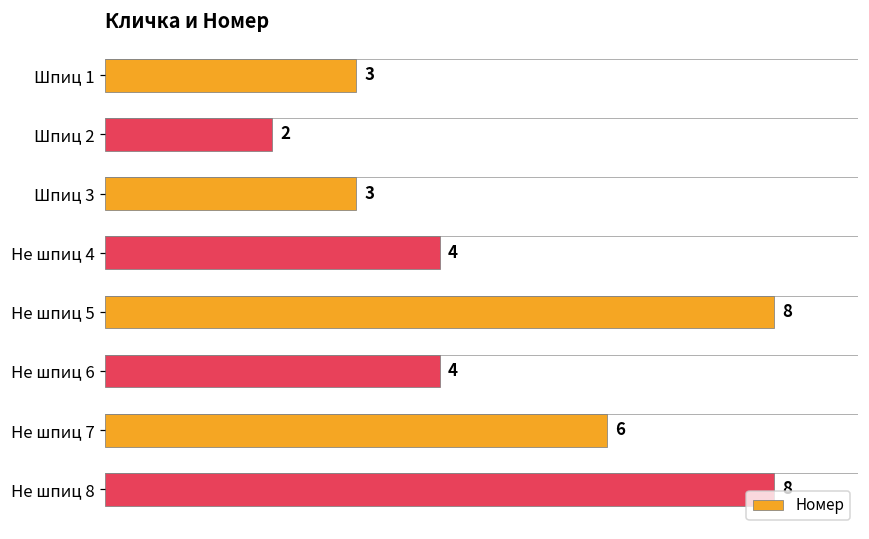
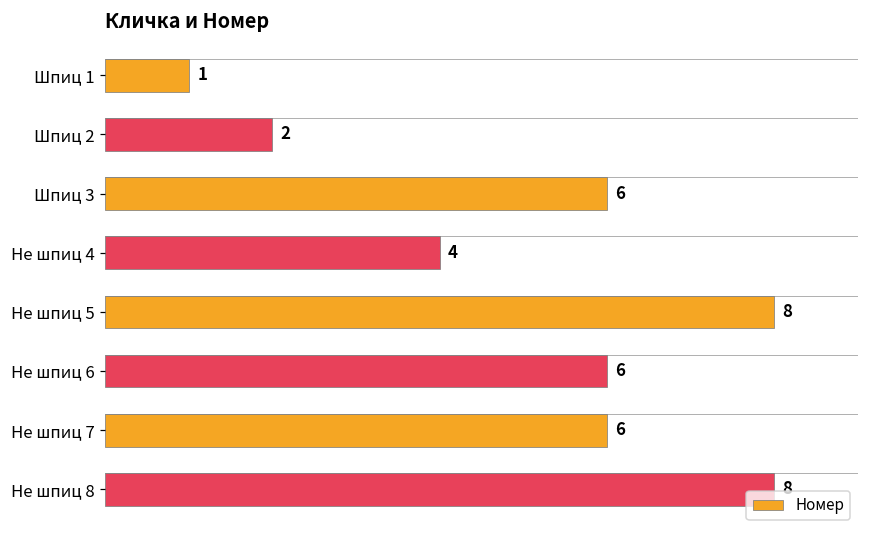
  {
-   "Шпиц 1": 3,
+   "Шпиц 1": 1,
    "Шпиц 2": 2,
-   "Шпиц 3": 3,
+   "Шпиц 3": 6,
    "Не шпиц 4": 4,
    "Не шпиц 5": 8,
-   "Не шпиц 6": 4,
+   "Не шпиц 6": 6,
    "Не шпиц 7": 6
  }
